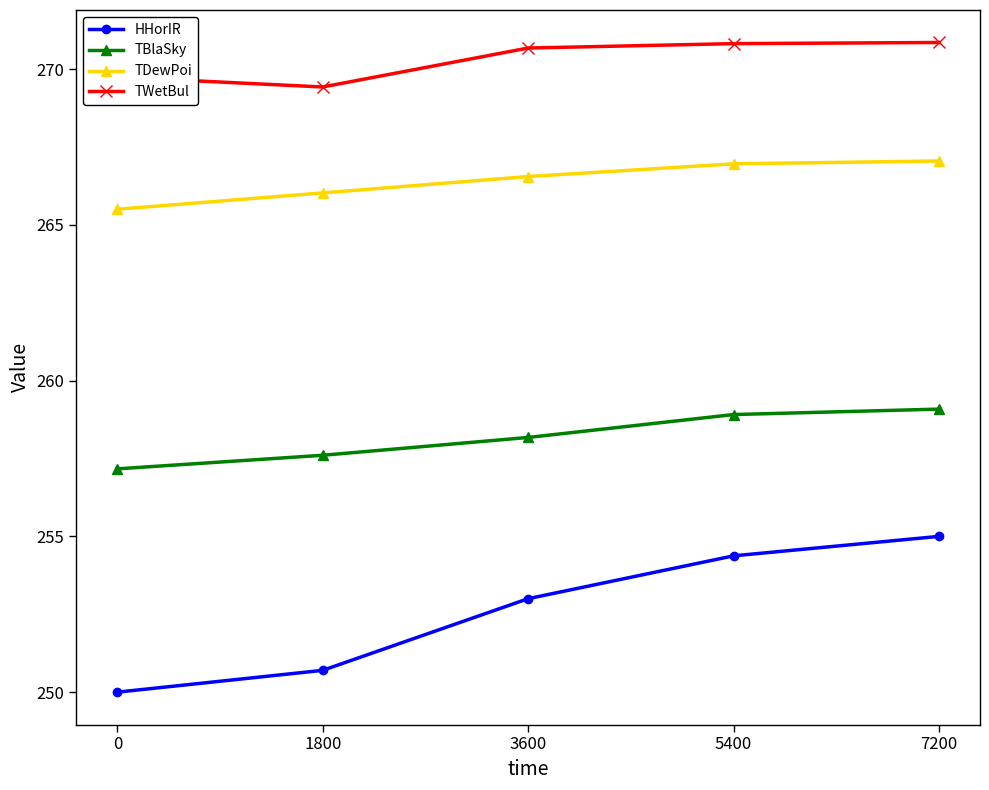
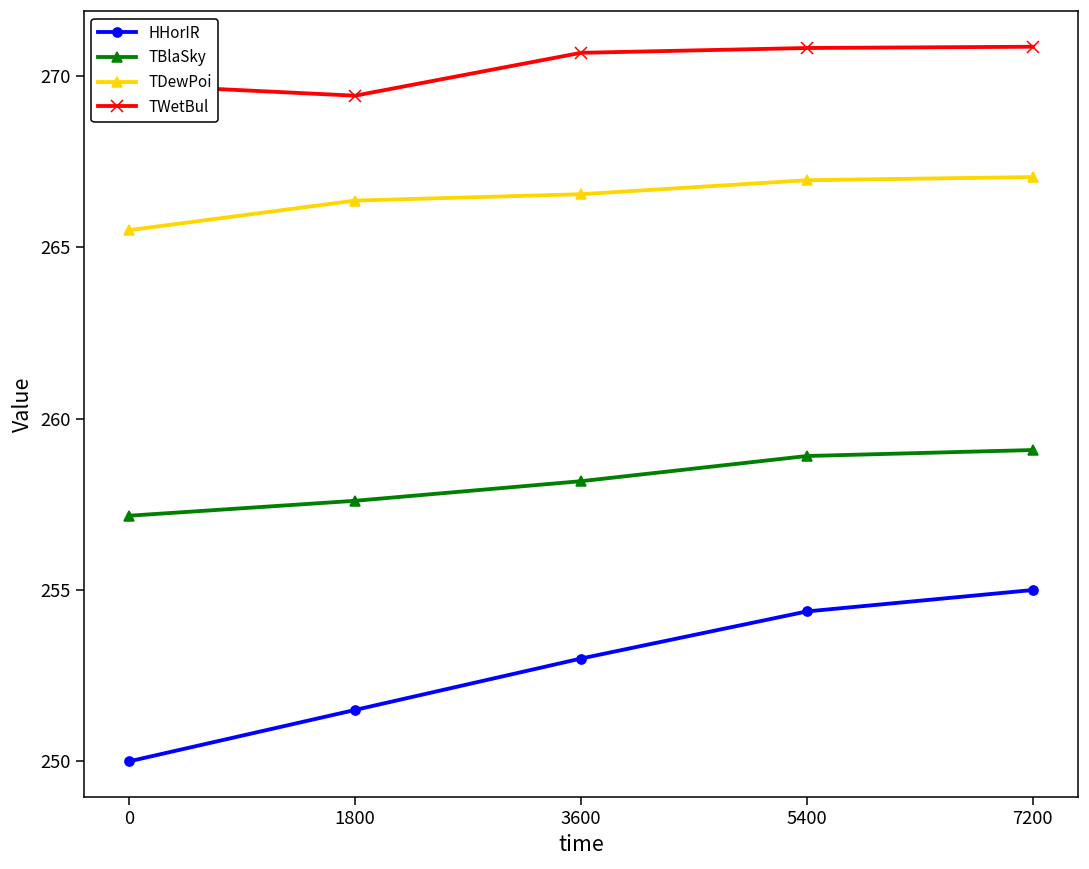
  {
    "HHorIR": {
      "0": 250.0,
-     "1800": 250.7,
+     "1800": 251.5,
      "3600": 253.0,
      "5400": 254.4,
      "7200": 255.0
    },
    "TBlaSky": {
      "0": 257.2,
      "1800": 257.6,
      "3600": 258.2,
      "5400": 258.9,
      "7200": 259.1
    },
    "TDewPoi": {
      "0": 265.5,
-     "1800": 266.0,
+     "1800": 266.4,
      "3600": 266.6,
      "5400": 267.0,
      "7200": 267.1
    },
    "TWetBul": {
      "1800": 269.4,
      "3600": 270.7,
      "5400": 270.8,
      "7200": 270.9
    }
  }
